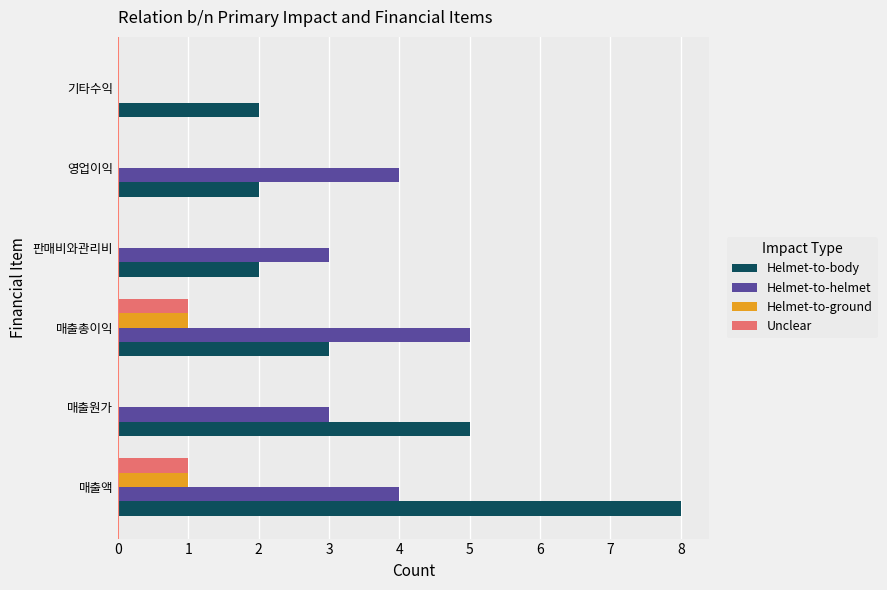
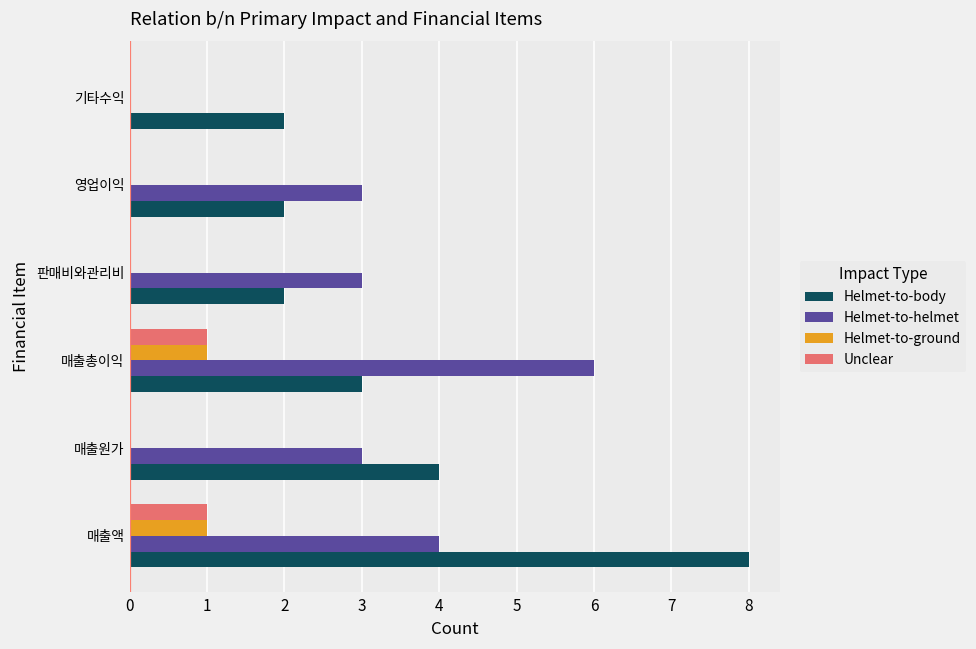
  {
    "Helmet-to-body": {
      "기타수익": 2,
      "영업이익": 2,
      "판매비와관리비": 2,
      "매출총이익": 3,
-     "매출원가": 5,
+     "매출원가": 4,
      "매출액": 8
    },
    "Helmet-to-helmet": {
      "기타수익": 0,
-     "영업이익": 4,
+     "영업이익": 3,
      "판매비와관리비": 3,
-     "매출총이익": 5,
+     "매출총이익": 6,
      "매출원가": 3,
      "매출액": 4
    },
    "Helmet-to-ground": {
      "기타수익": 0,
      "영업이익": 0,
      "판매비와관리비": 0,
      "매출총이익": 1,
      "매출원가": 0,
      "매출액": 1
    },
    "Unclear": {
      "기타수익": 0,
      "영업이익": 0,
      "판매비와관리비": 0,
      "매출총이익": 1,
      "매출원가": 0,
      "매출액": 1
    }
  }
